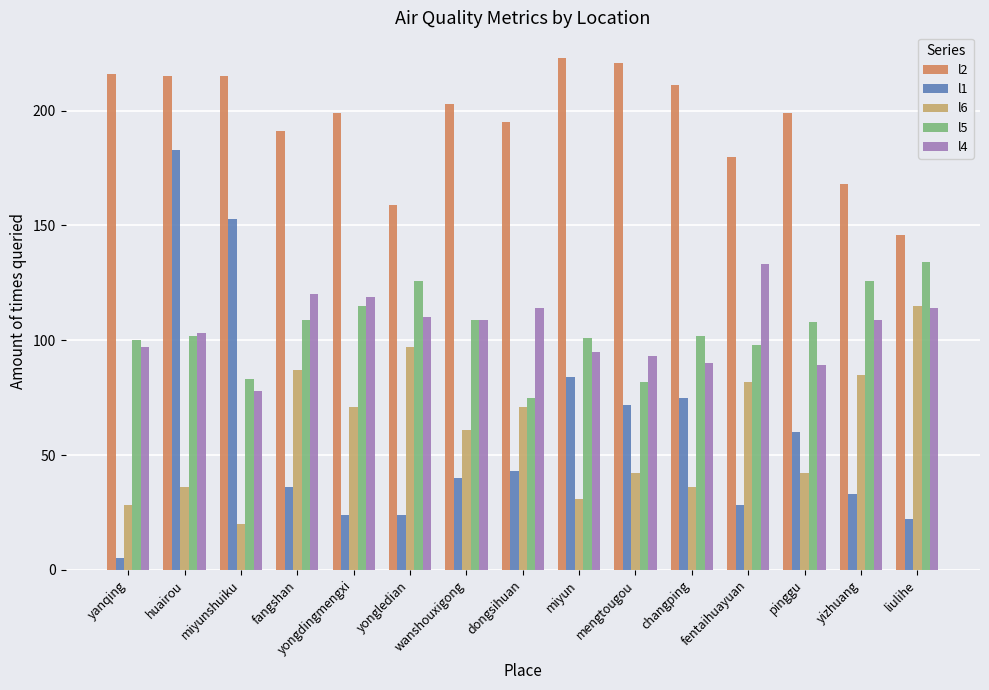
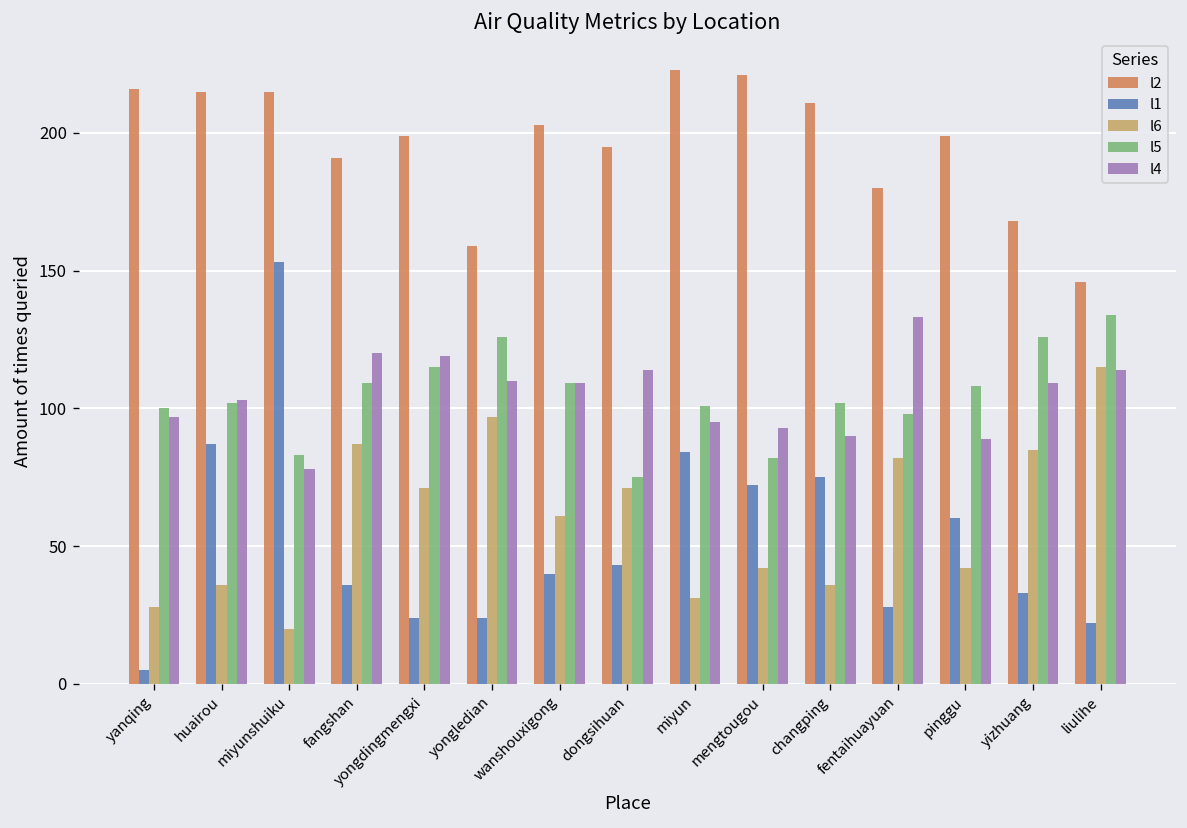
  {
    "l1": {
      "yanqing": 5,
-     "huairou": 183,
+     "huairou": 87,
      "miyunshuiku": 153,
      "fangshan": 36,
      "yongdingmengxi": 24,
      "yongledian": 24,
      "wanshouxigong": 40,
      "dongsihuan": 43,
      "miyun": 84,
      "mengtougou": 72,
      "changping": 75,
      "fentaihuayuan": 28,
      "pinggu": 60,
      "yizhuang": 33,
      "liulihe": 22
    },
    "l5": {
      "yanqing": 100,
      "huairou": 102,
      "miyunshuiku": 83,
      "fangshan": 109,
      "yongdingmengxi": 115,
      "yongledian": 126,
      "wanshouxigong": 109,
      "dongsihuan": 75,
      "miyun": 101,
      "mengtougou": 82,
      "changping": 102,
      "fentaihuayuan": 98,
      "pinggu": 108,
      "yizhuang": 126,
      "liulihe": 134
    },
    "l4": {
      "yanqing": 97,
      "huairou": 103,
      "miyunshuiku": 78,
      "fangshan": 120,
      "yongdingmengxi": 119,
      "yongledian": 110,
      "wanshouxigong": 109,
      "dongsihuan": 114,
      "miyun": 95,
      "mengtougou": 93,
      "changping": 90,
      "fentaihuayuan": 133,
      "pinggu": 89,
      "yizhuang": 109,
      "liulihe": 114
    }
  }
